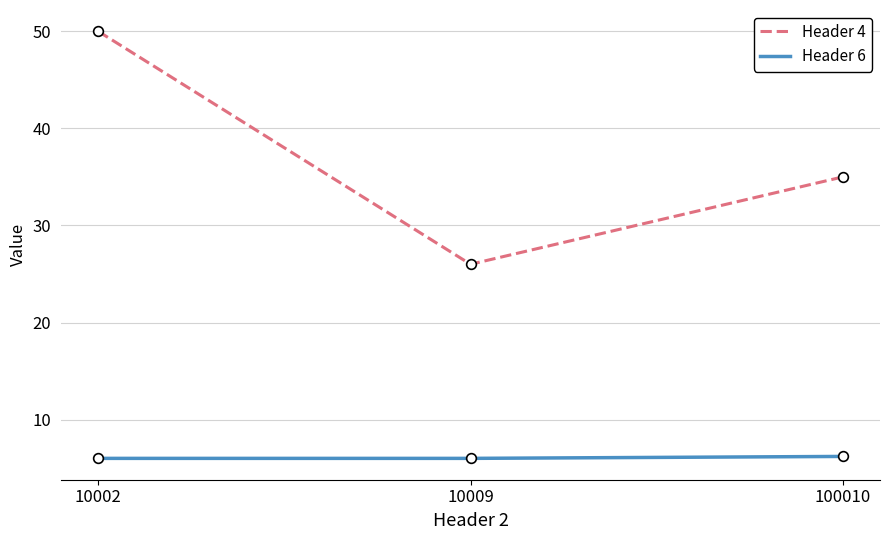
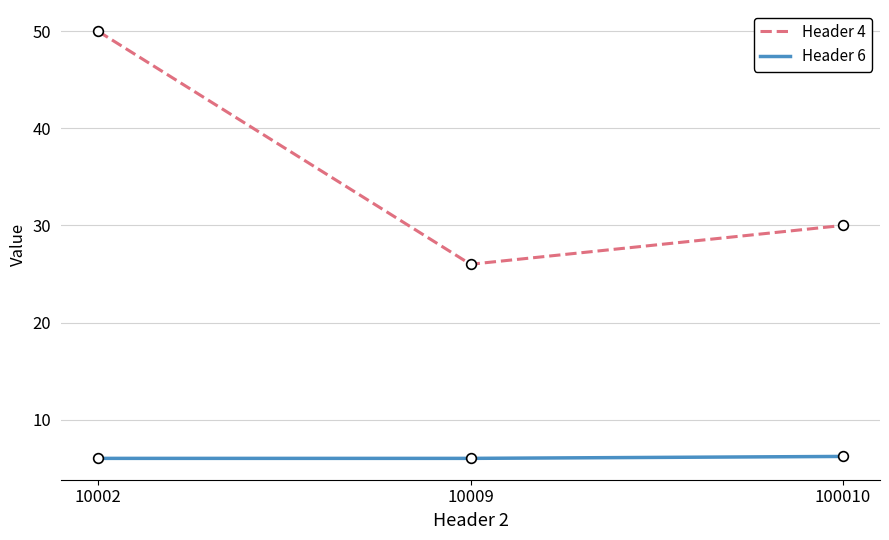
  {
    "Header 4": {
-     "100010": 35
+     "100010": 30
    }
  }
